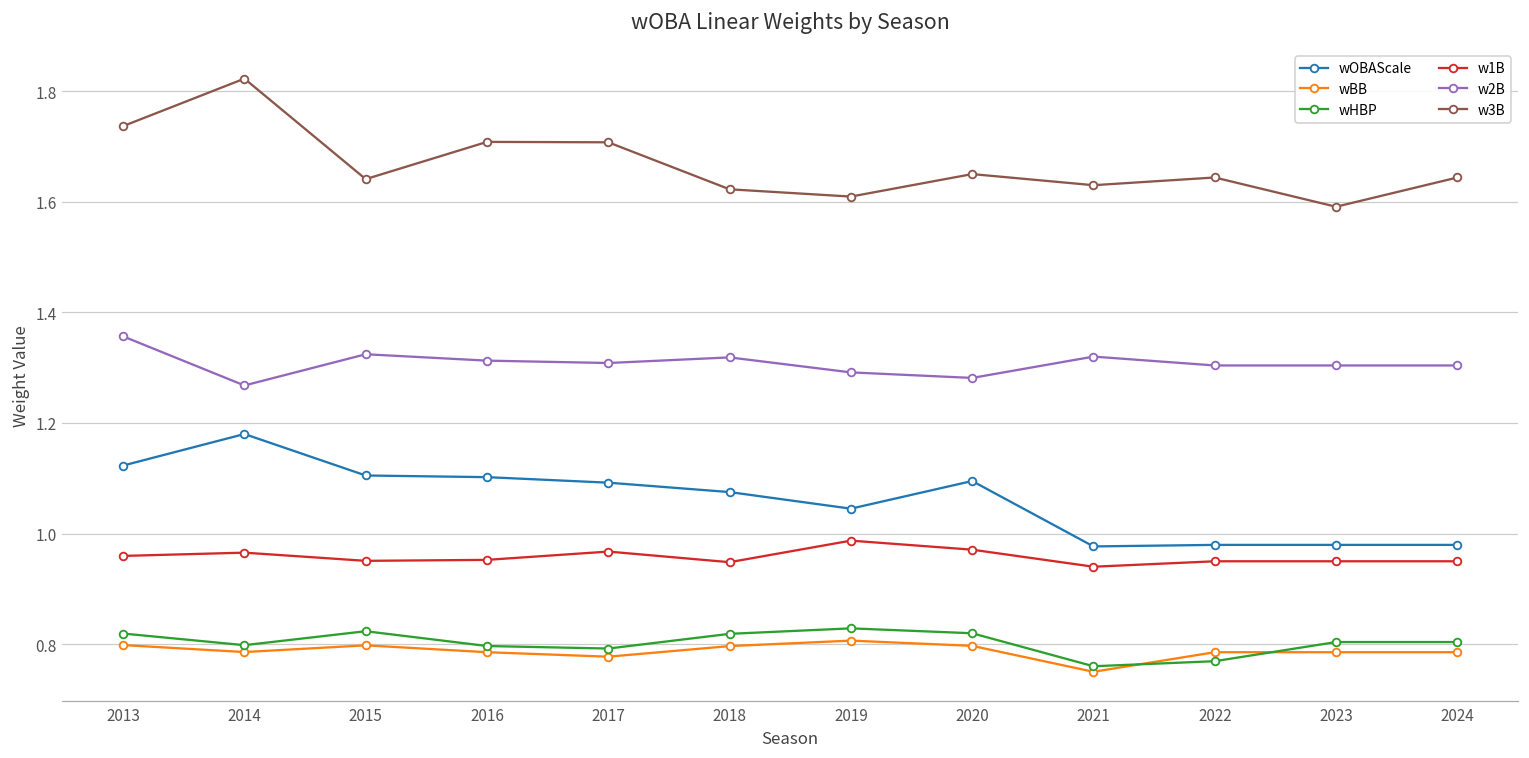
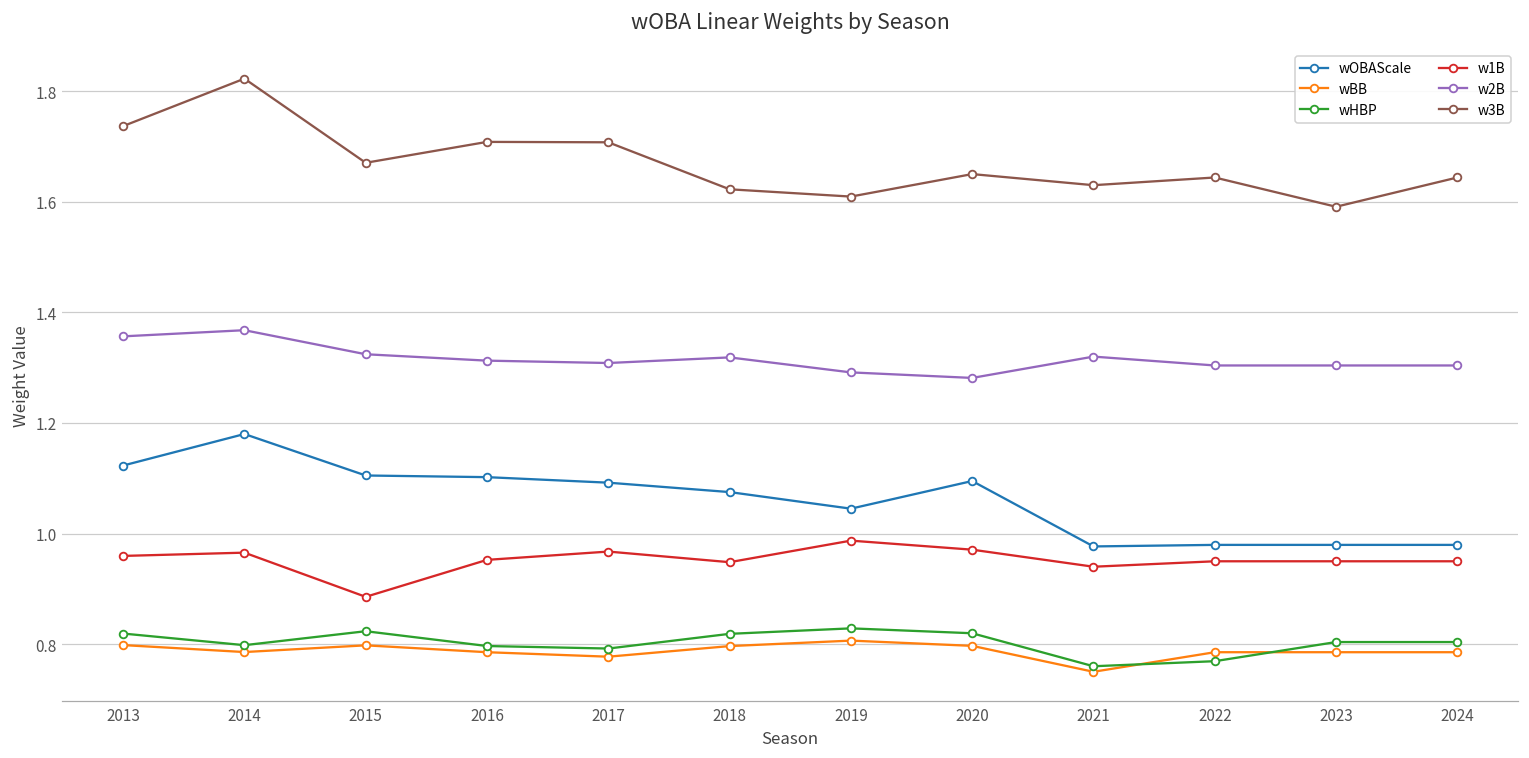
  {
    "wOBAScale": {
      "2013": 1.12,
      "2014": 1.18,
      "2015": 1.11,
      "2016": 1.10,
      "2017": 1.09,
      "2018": 1.08,
      "2019": 1.05,
      "2020": 1.10,
      "2021": 0.98,
      "2022": 0.98,
      "2023": 0.98,
      "2024": 0.98
    },
    "wBB": {
      "2013": 0.80,
      "2014": 0.79,
      "2015": 0.80,
      "2016": 0.79,
      "2017": 0.78,
      "2018": 0.80,
      "2019": 0.81,
      "2020": 0.80,
      "2021": 0.75,
      "2022": 0.79,
      "2023": 0.79,
      "2024": 0.79
    },
    "wHBP": {
      "2013": 0.82,
      "2014": 0.80,
      "2015": 0.82,
      "2016": 0.80,
      "2017": 0.79,
      "2018": 0.82,
      "2019": 0.83,
      "2020": 0.82,
      "2021": 0.76,
      "2022": 0.77,
      "2023": 0.80,
      "2024": 0.80
    },
    "w1B": {
      "2013": 0.96,
      "2014": 0.97,
-     "2015": 0.95,
+     "2015": 0.89,
      "2016": 0.95,
      "2017": 0.97,
      "2018": 0.95,
      "2019": 0.99,
      "2020": 0.97,
      "2021": 0.94,
      "2022": 0.95,
      "2023": 0.95,
      "2024": 0.95
    },
    "w2B": {
      "2013": 1.36,
-     "2014": 1.27,
+     "2014": 1.37,
      "2015": 1.32,
      "2016": 1.31,
      "2017": 1.31,
      "2018": 1.32,
      "2019": 1.29,
      "2020": 1.28,
      "2021": 1.32,
      "2022": 1.30,
      "2023": 1.30,
      "2024": 1.30
    },
    "w3B": {
      "2013": 1.74,
      "2014": 1.82,
-     "2015": 1.64,
+     "2015": 1.67,
      "2016": 1.71,
      "2017": 1.71,
      "2018": 1.62,
      "2019": 1.61,
      "2020": 1.65,
      "2021": 1.63,
      "2022": 1.64,
      "2023": 1.59,
      "2024": 1.64
    }
  }
